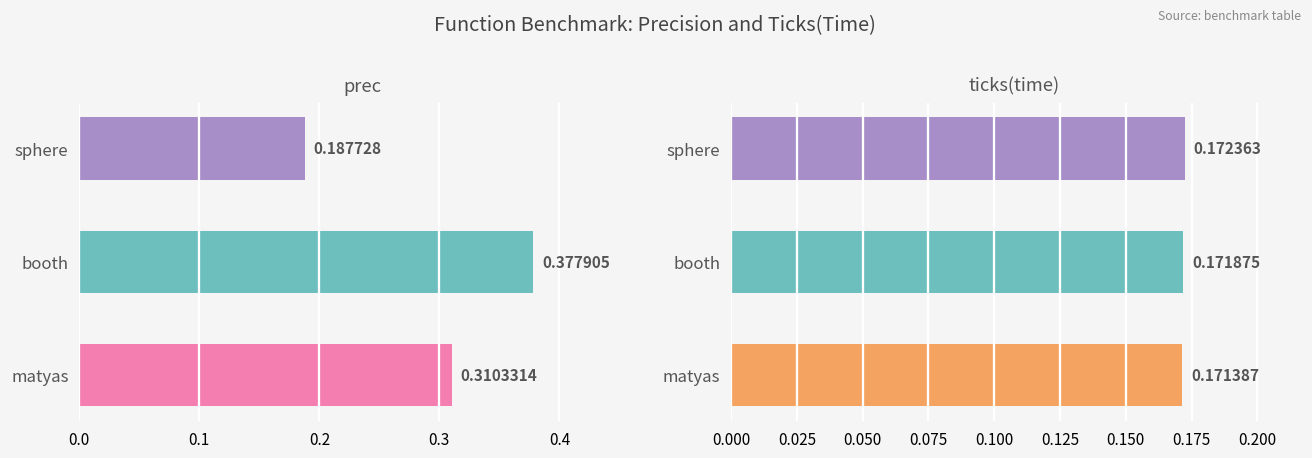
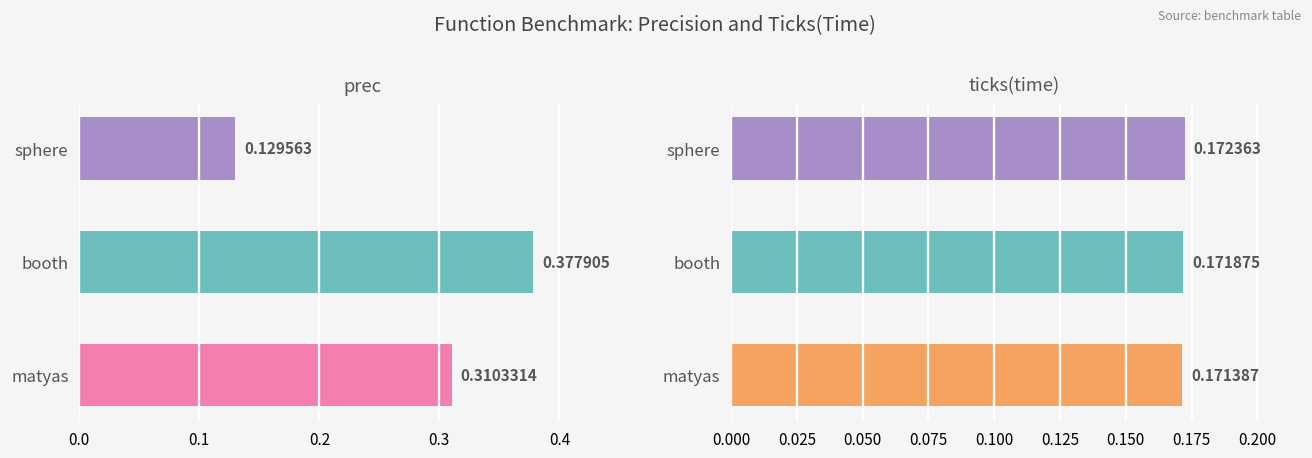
  {
    "prec": {
-     "sphere": 0.187728,
+     "sphere": 0.129563,
      "booth": 0.377905,
      "matyas": 0.3103314
    },
    "ticks(time)": {
      "sphere": 0.172363,
      "booth": 0.171875,
      "matyas": 0.171387
    }
  }
